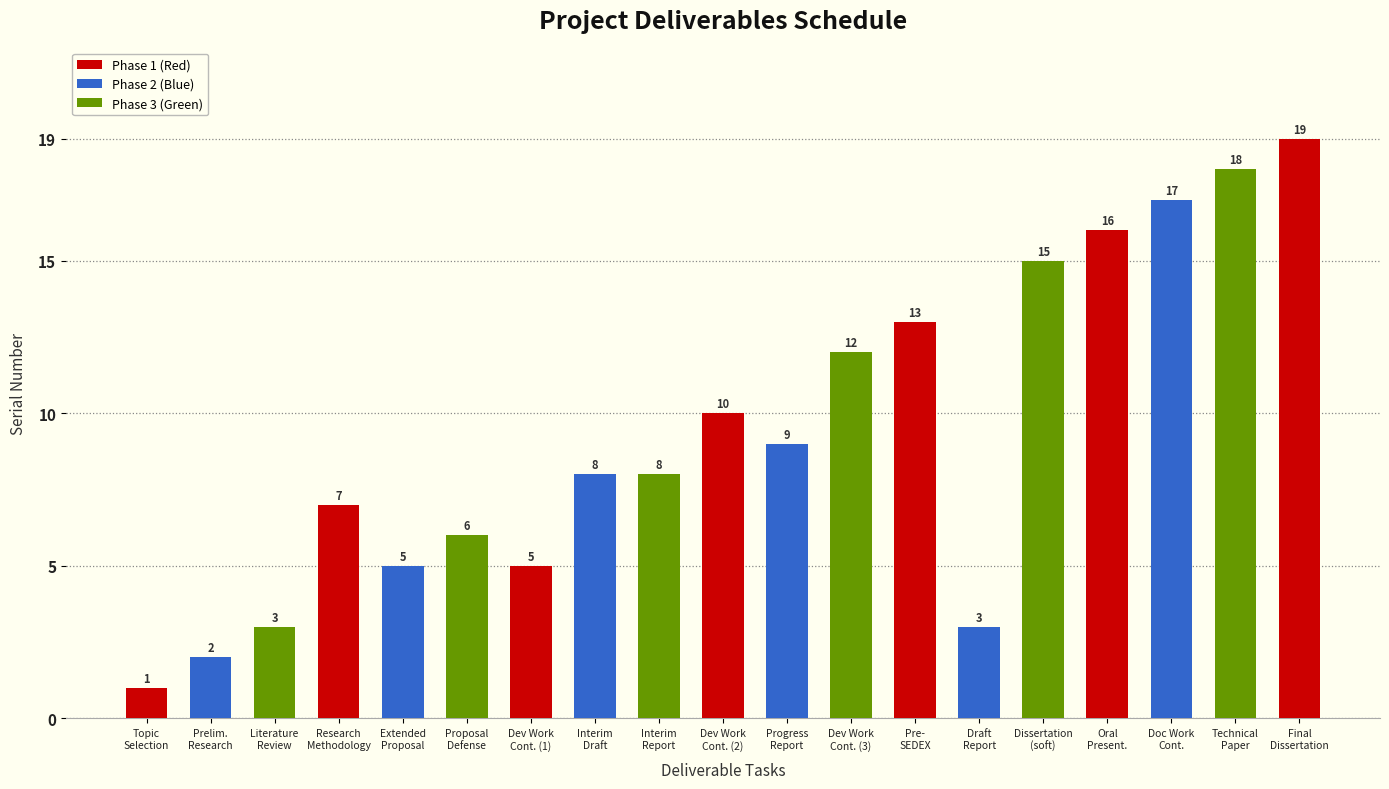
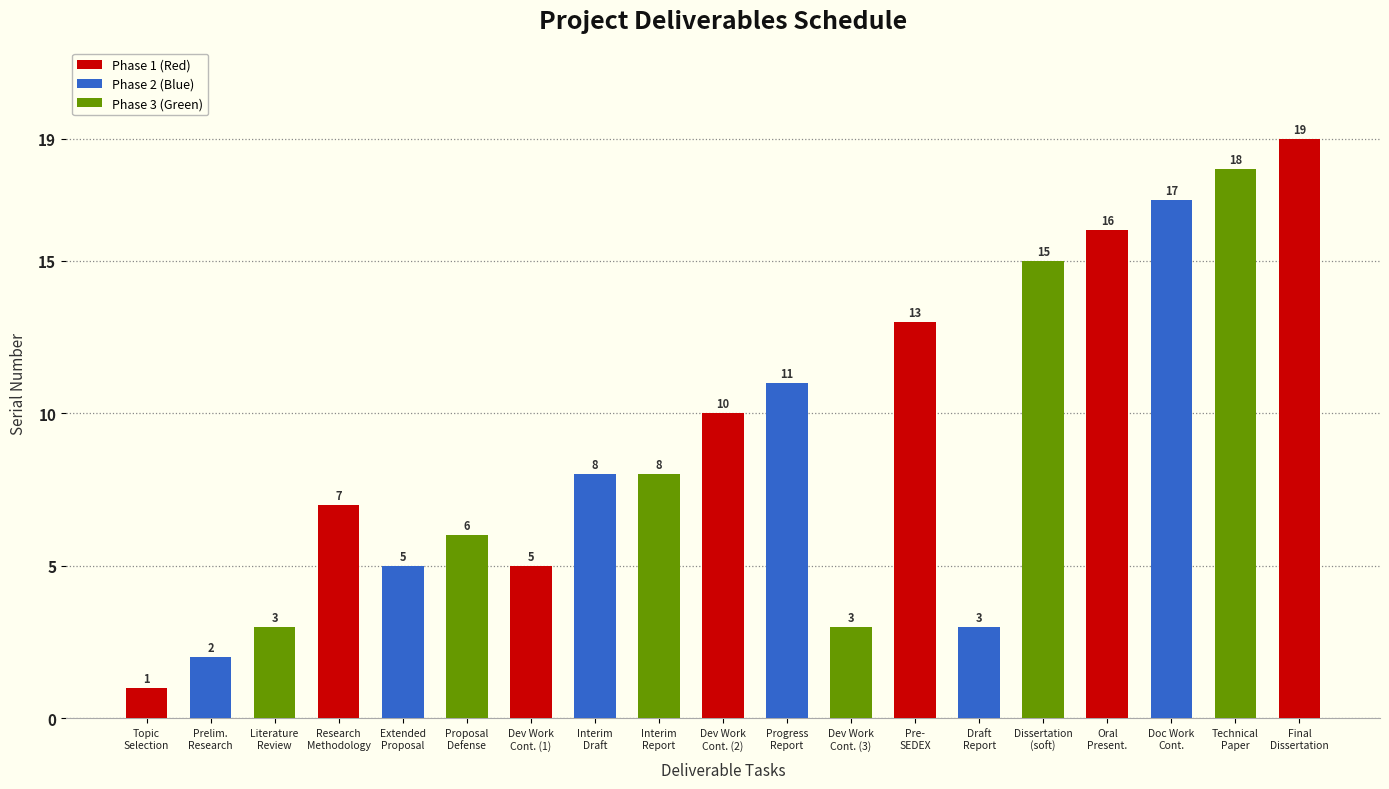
  {
    "Topic Selection": 1,
    "Prelim. Research": 2,
    "Literature Review": 3,
    "Research Methodology": 7,
    "Extended Proposal": 5,
    "Proposal Defense": 6,
    "Dev Work Cont. (1)": 5,
    "Interim Draft": 8,
    "Interim Report": 8,
    "Dev Work Cont. (2)": 10,
-   "Progress Report": 9,
-   "Dev Work Cont. (3)": 12,
+   "Progress Report": 11,
+   "Dev Work Cont. (3)": 3,
    "Pre- SEDEX": 13,
    "Draft Report": 3,
    "Dissertation (soft)": 15,
    "Oral Present.": 16,
    "Doc Work Cont.": 17,
    "Technical Paper": 18,
    "Final Dissertation": 19
  }
